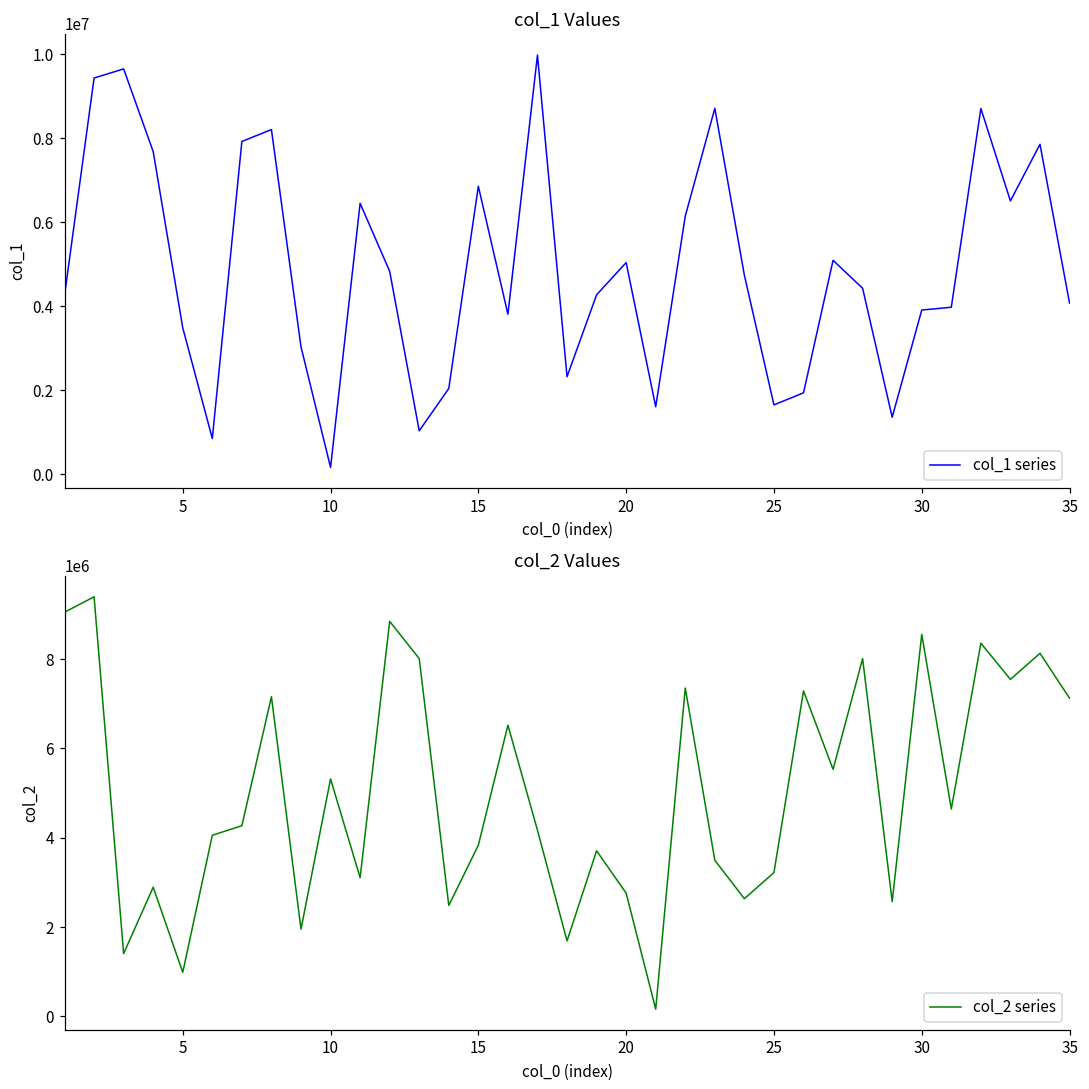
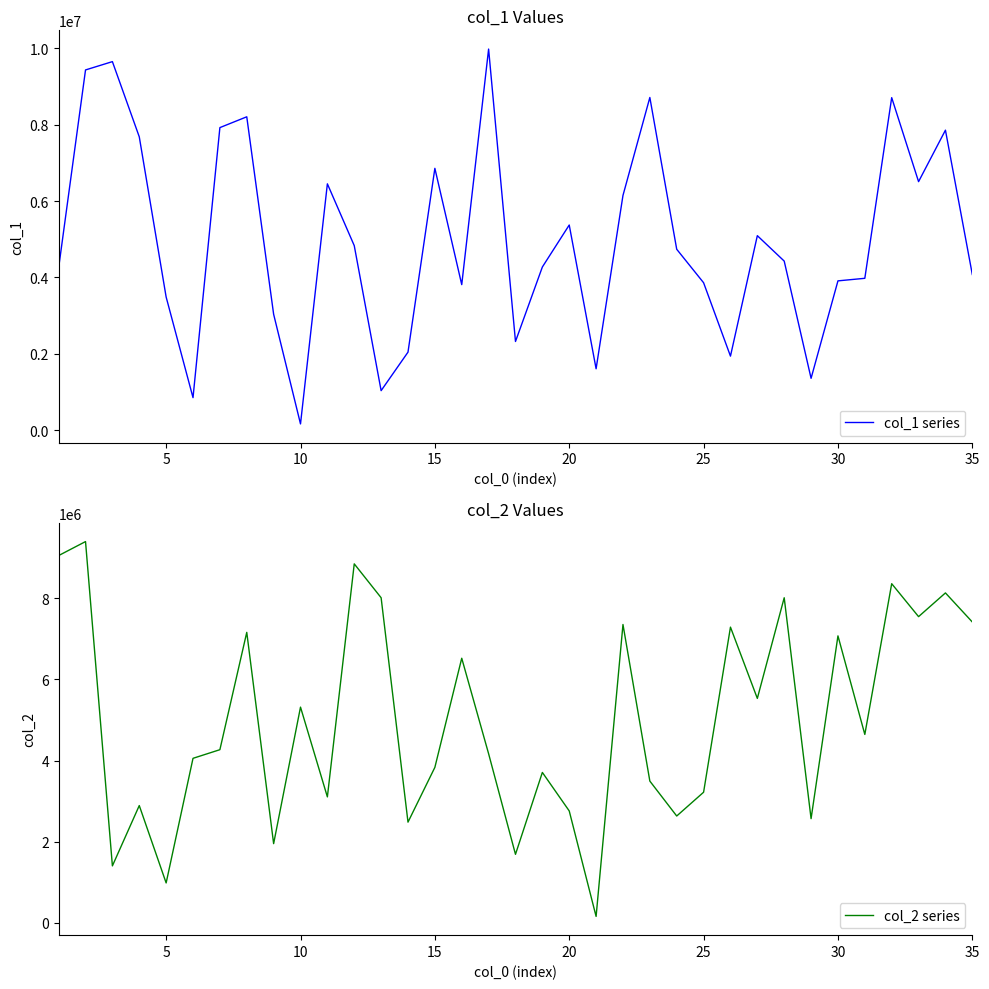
  {
    "col_1 Values": {
      "5": 3500000,
      "10": 200000,
      "15": 6900000,
-     "20": 5000000,
-     "25": 1700000,
+     "20": 5400000,
+     "25": 3900000,
      "30": 3900000,
      "35": 4100000
    },
    "col_2 Values": {
      "5": 1000000,
      "10": 5300000,
      "15": 3800000,
      "20": 2800000,
      "25": 3200000,
-     "30": 8600000,
-     "35": 7100000
+     "30": 7100000,
+     "35": 7400000
    }
  }
